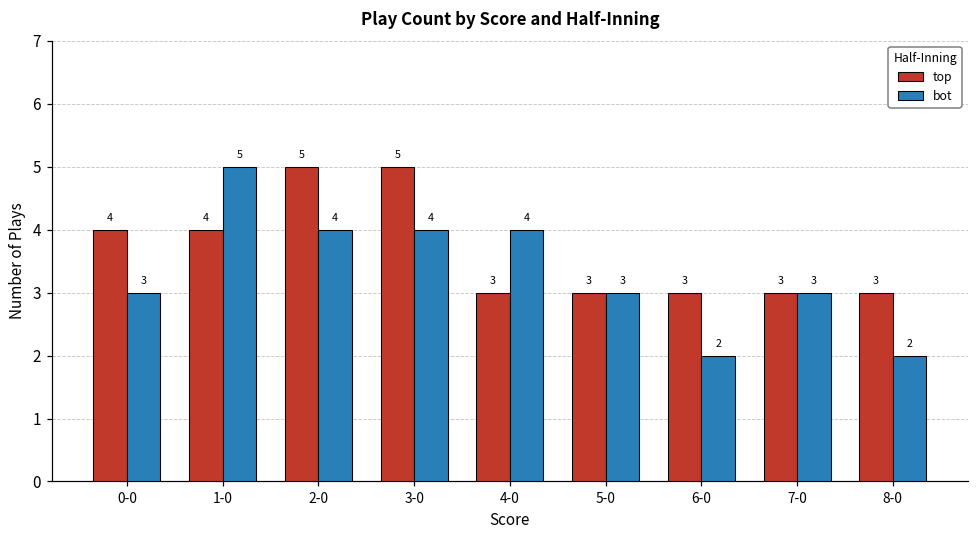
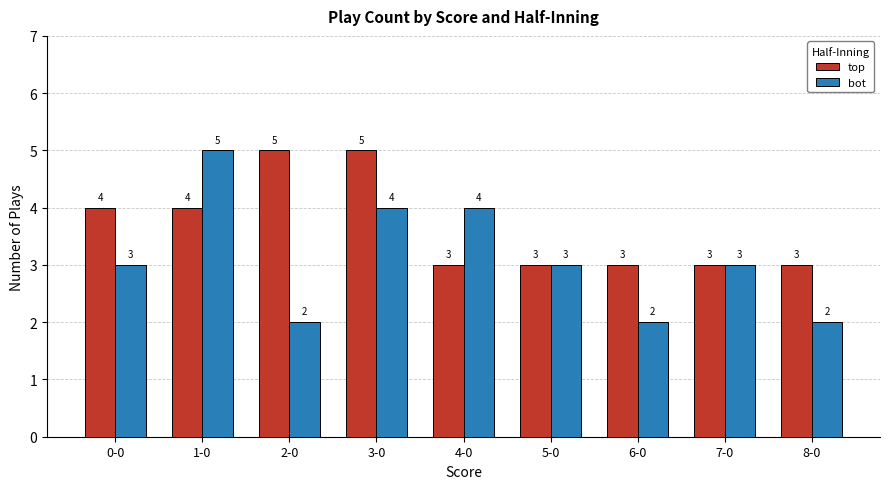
  {
    "top": {
      "0-0": 4,
      "1-0": 4,
      "2-0": 5,
      "3-0": 5,
      "4-0": 3,
      "5-0": 3,
      "6-0": 3,
      "7-0": 3,
      "8-0": 3
    },
    "bot": {
      "0-0": 3,
      "1-0": 5,
-     "2-0": 4,
+     "2-0": 2,
      "3-0": 4,
      "4-0": 4,
      "5-0": 3,
      "6-0": 2,
      "7-0": 3,
      "8-0": 2
    }
  }
